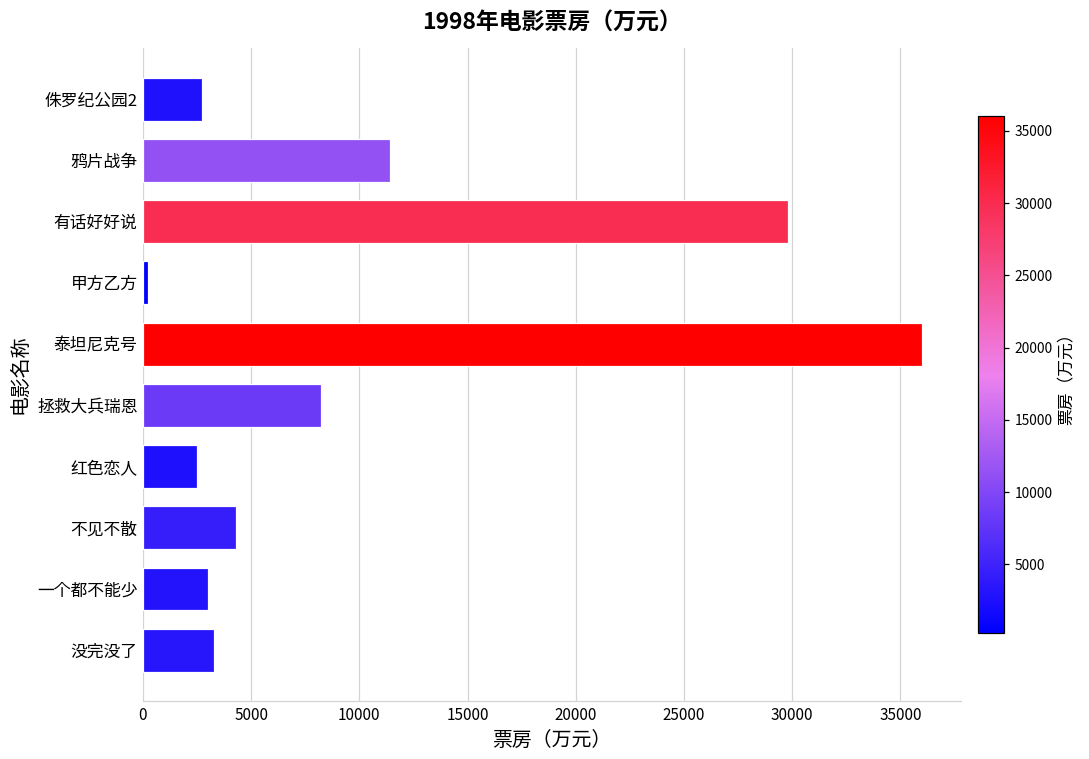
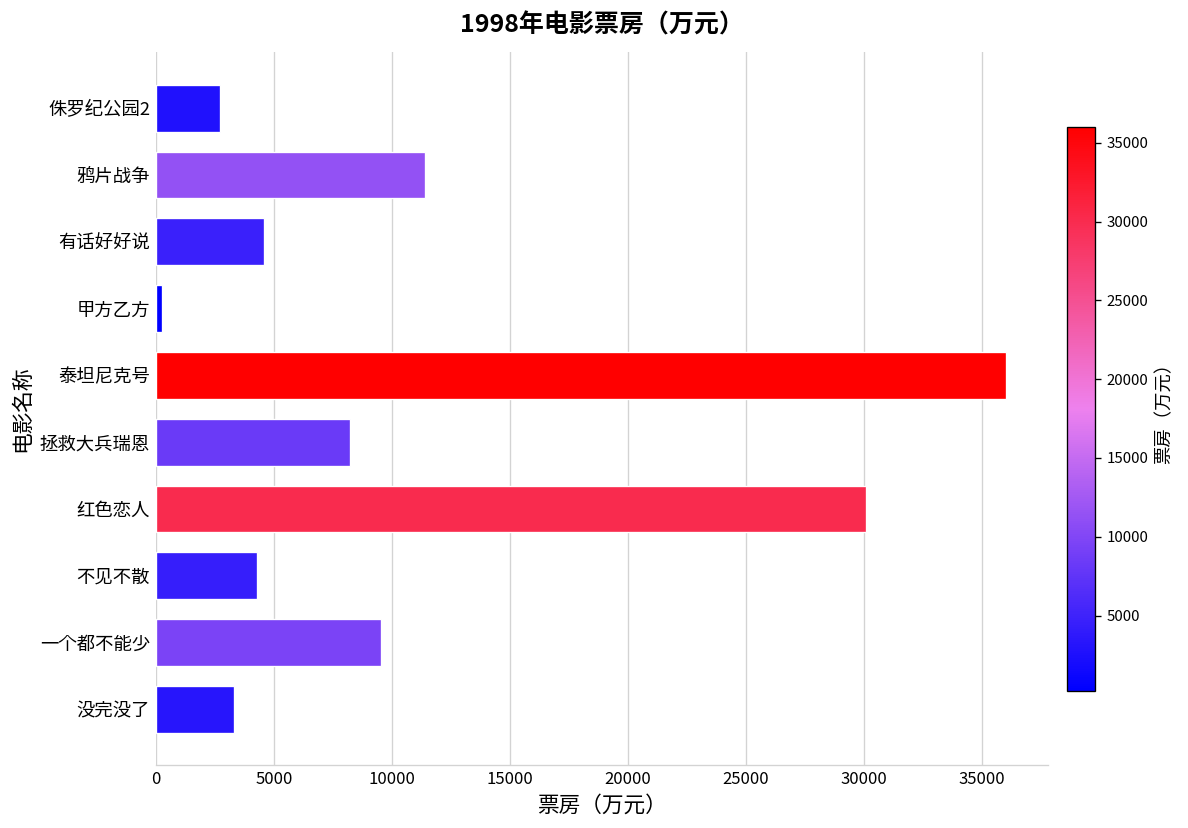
  {
    "侏罗纪公园2": 2700,
    "鸦片战争": 11400,
-   "有话好好说": 29800,
+   "有话好好说": 4600,
    "甲方乙方": 200,
    "泰坦尼克号": 36000,
    "拯救大兵瑞恩": 8200,
-   "红色恋人": 2500,
+   "红色恋人": 30100,
    "不见不散": 4300,
-   "一个都不能少": 3000,
+   "一个都不能少": 9500,
    "没完没了": 3300
  }
